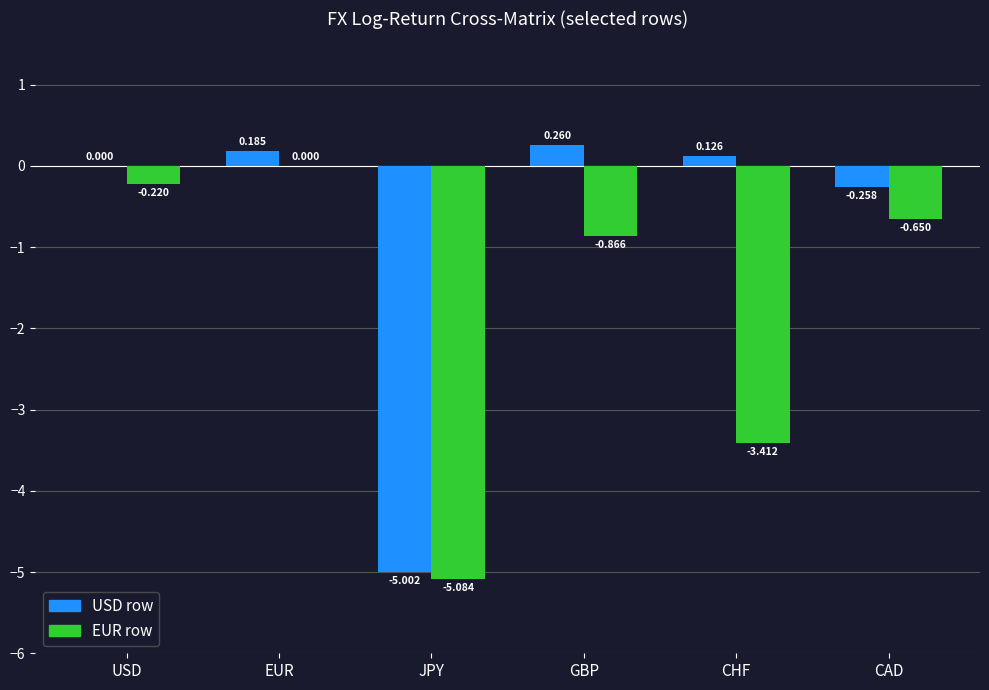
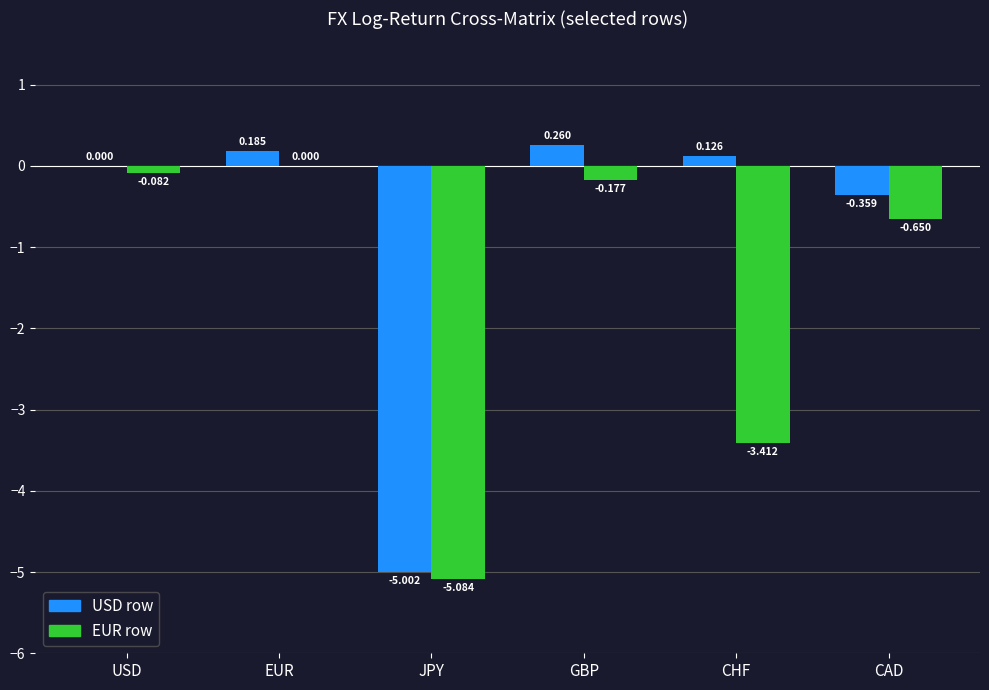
  {
    "USD row": {
      "USD": 0.000,
      "EUR": 0.185,
      "JPY": -5.002,
      "GBP": 0.260,
      "CHF": 0.126,
-     "CAD": -0.258
+     "CAD": -0.359
    },
    "EUR row": {
-     "USD": -0.220,
+     "USD": -0.082,
      "EUR": 0.000,
      "JPY": -5.084,
-     "GBP": -0.866,
+     "GBP": -0.177,
      "CHF": -3.412,
      "CAD": -0.650
    }
  }
